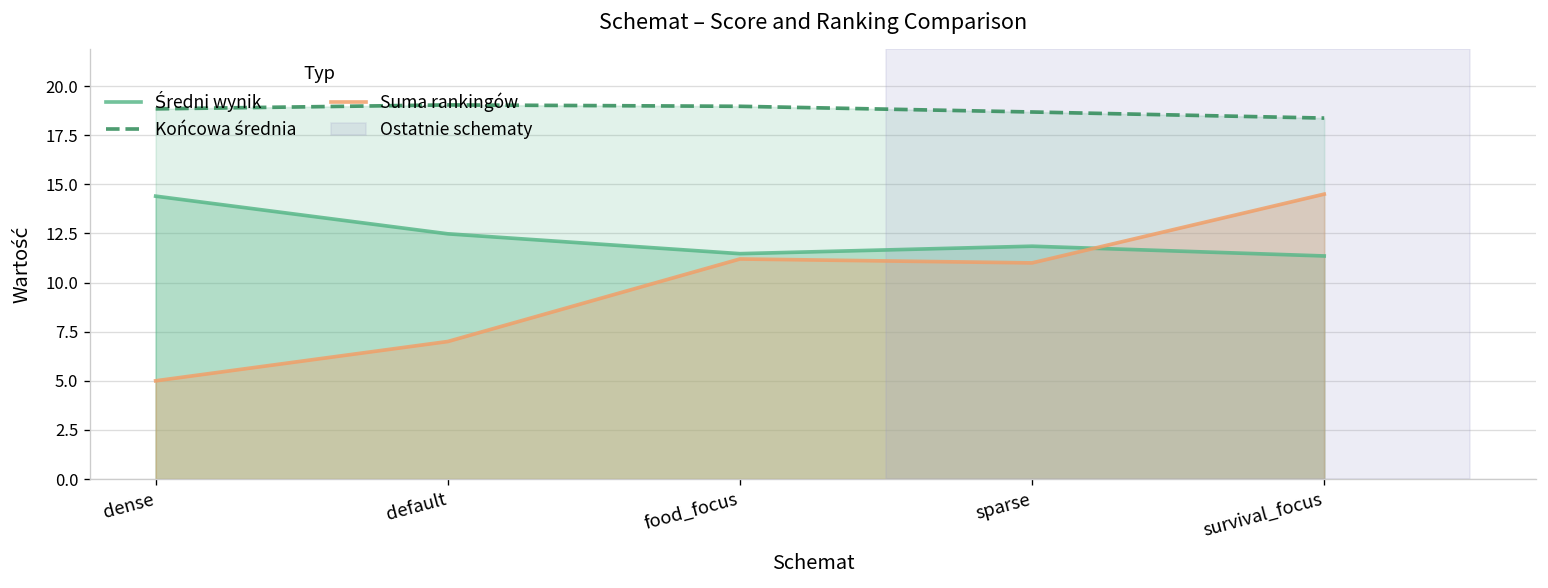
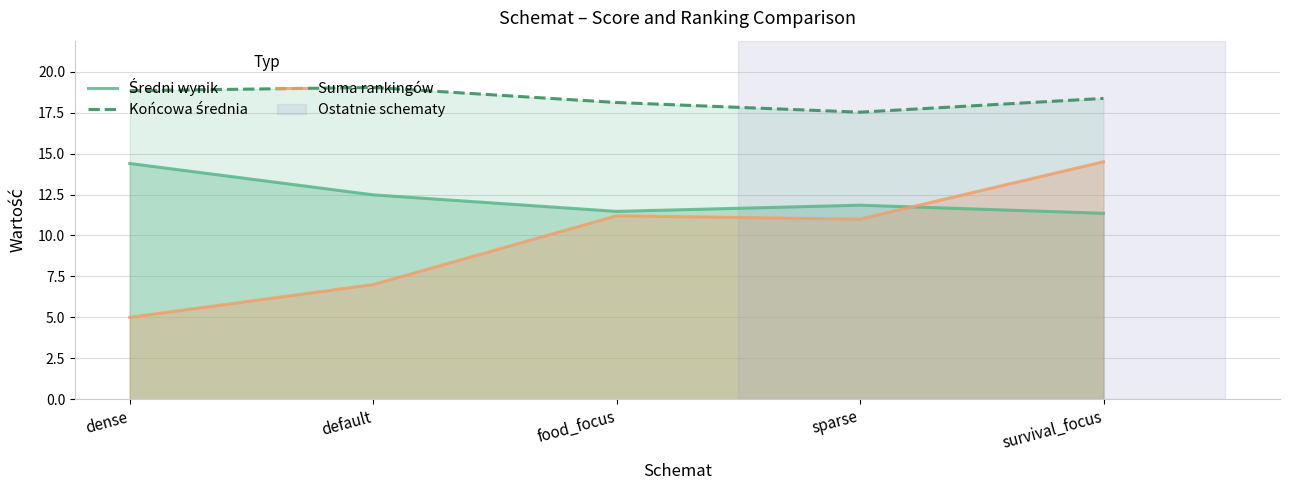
  {
    "Średni wynik": {
      "dense": 14.4,
      "default": 12.5,
      "food_focus": 11.5,
      "sparse": 11.9,
      "survival_focus": 11.4
    },
    "Końcowa średnia": {
      "dense": 18.8,
      "default": 19.0,
-     "food_focus": 19.0,
-     "sparse": 18.7,
+     "food_focus": 18.1,
+     "sparse": 17.5,
      "survival_focus": 18.4
    },
    "Suma rankingów": {
      "dense": 5.0,
      "default": 7.0,
      "food_focus": 11.2,
      "sparse": 11.0,
      "survival_focus": 14.5
    }
  }
